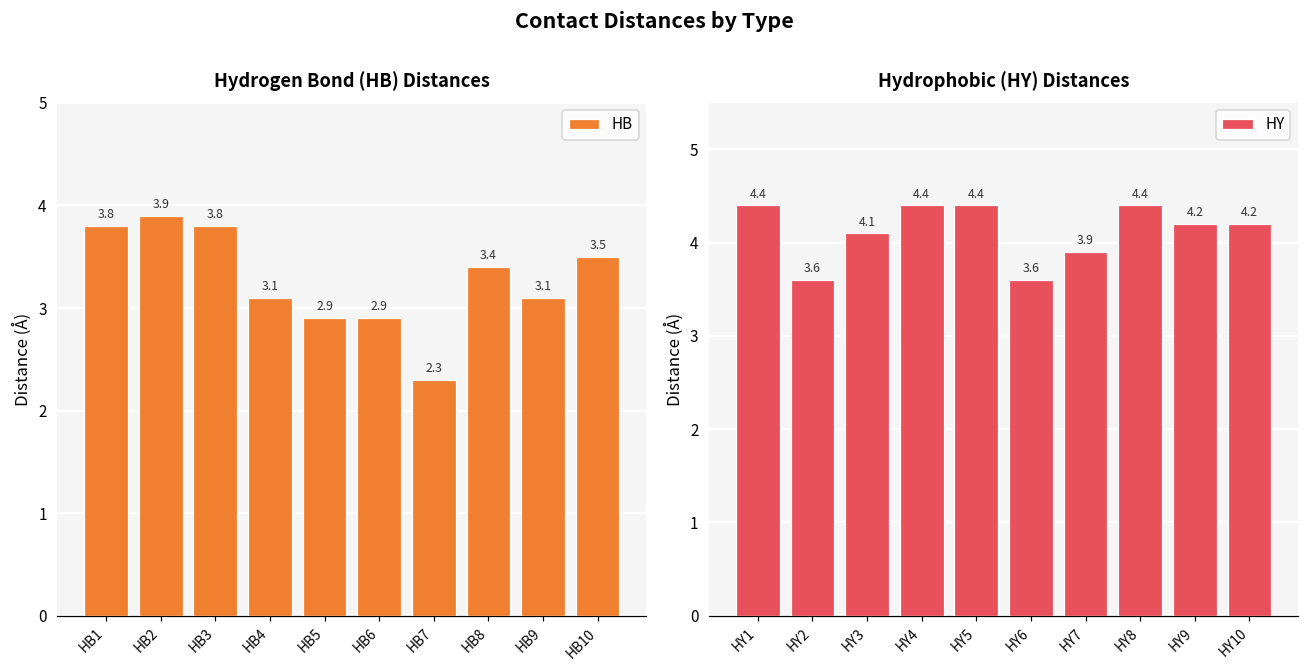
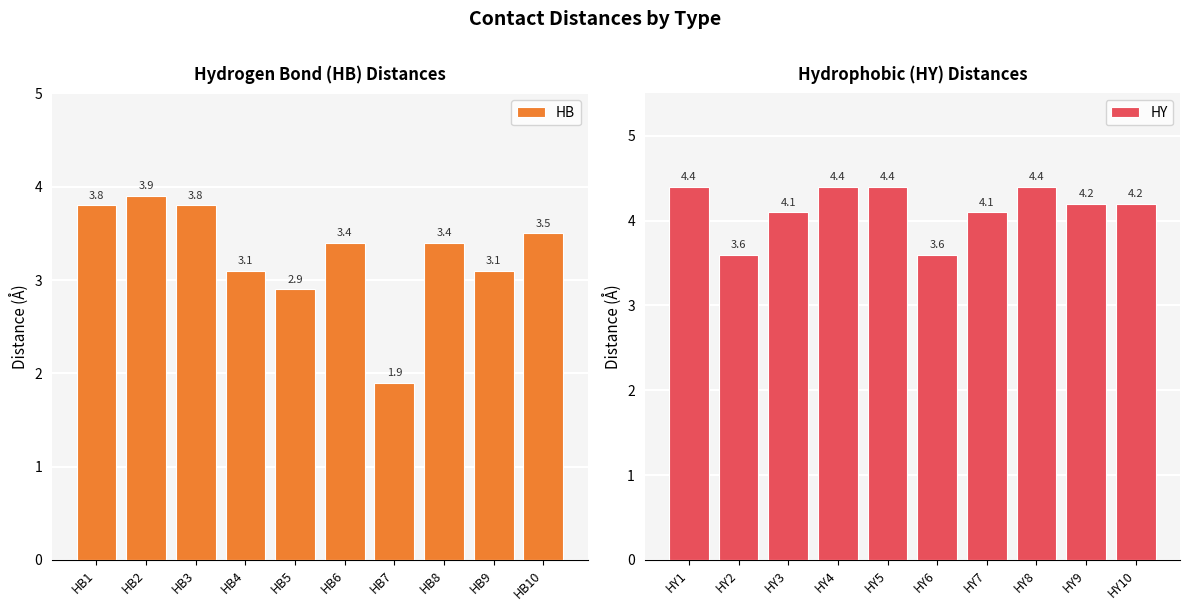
  {
    "Hydrogen Bond (HB) Distances": {
      "HB1": 3.8,
      "HB2": 3.9,
      "HB3": 3.8,
      "HB4": 3.1,
      "HB5": 2.9,
-     "HB6": 2.9,
-     "HB7": 2.3,
+     "HB6": 3.4,
+     "HB7": 1.9,
      "HB8": 3.4,
      "HB9": 3.1,
      "HB10": 3.5
    },
    "Hydrophobic (HY) Distances": {
      "HY1": 4.4,
      "HY2": 3.6,
      "HY3": 4.1,
      "HY4": 4.4,
      "HY5": 4.4,
      "HY6": 3.6,
-     "HY7": 3.9,
+     "HY7": 4.1,
      "HY8": 4.4,
      "HY9": 4.2,
      "HY10": 4.2
    }
  }
